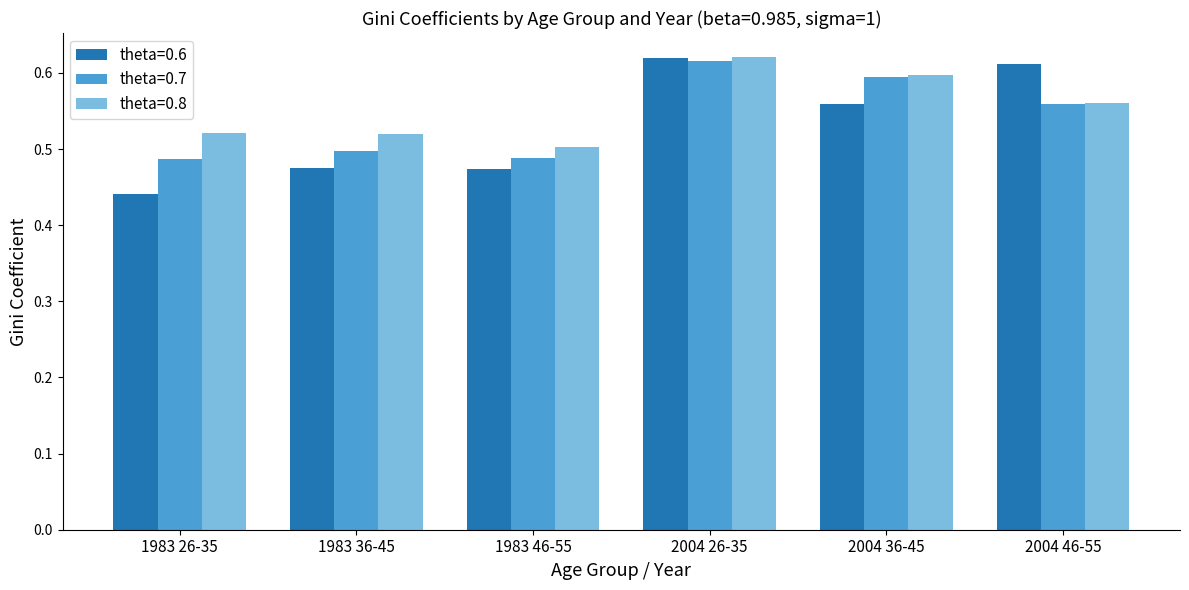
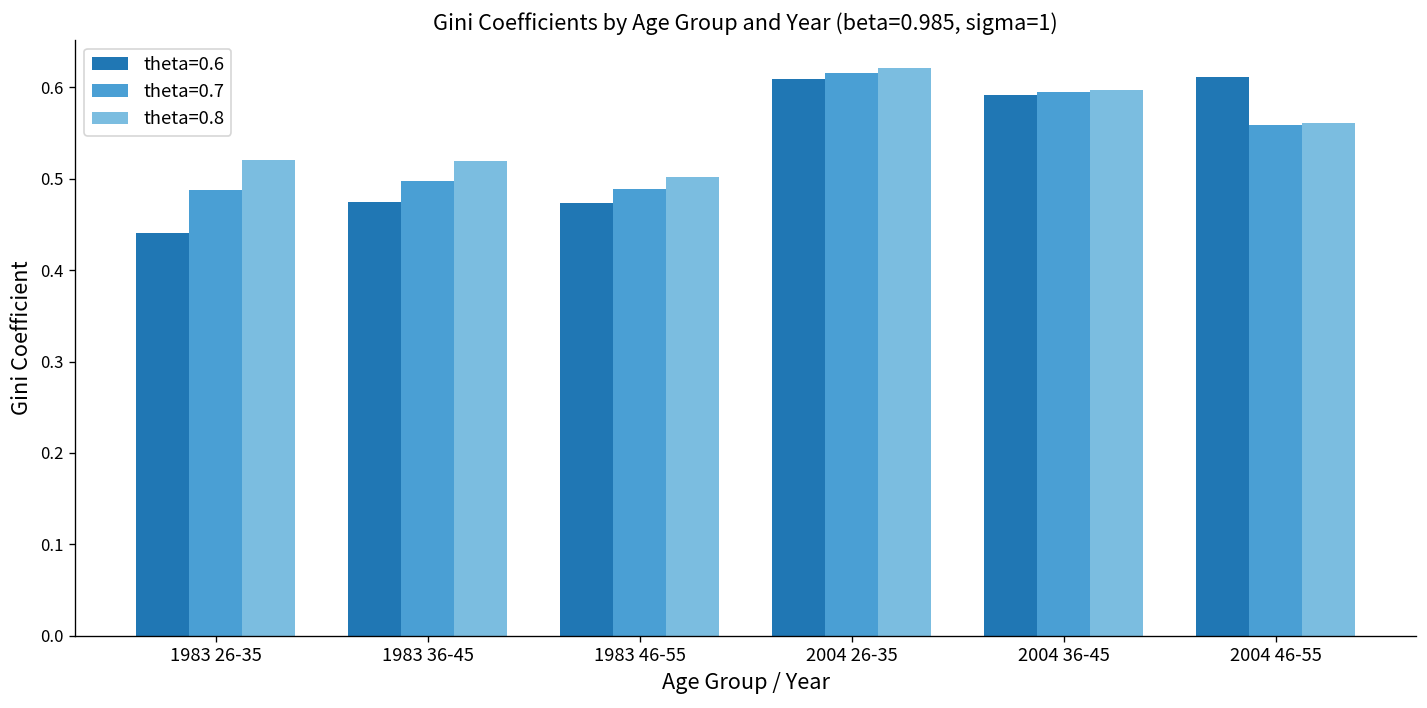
  {
    "theta=0.6": {
      "1983 26-35": 0.44,
      "1983 36-45": 0.47,
      "1983 46-55": 0.47,
-     "2004 26-35": 0.62,
-     "2004 36-45": 0.56,
+     "2004 26-35": 0.61,
+     "2004 36-45": 0.59,
      "2004 46-55": 0.61
    }
  }
